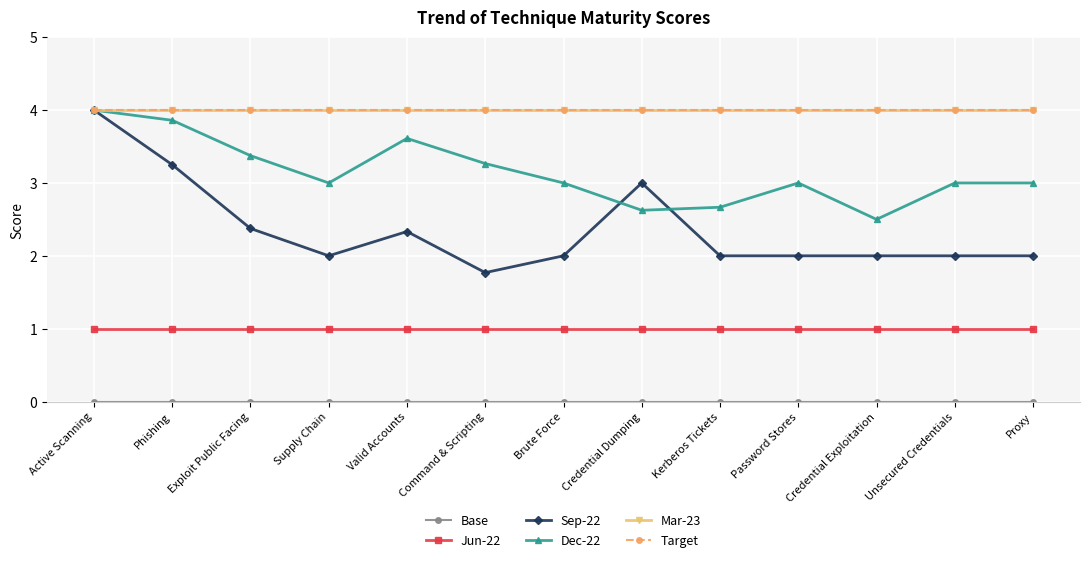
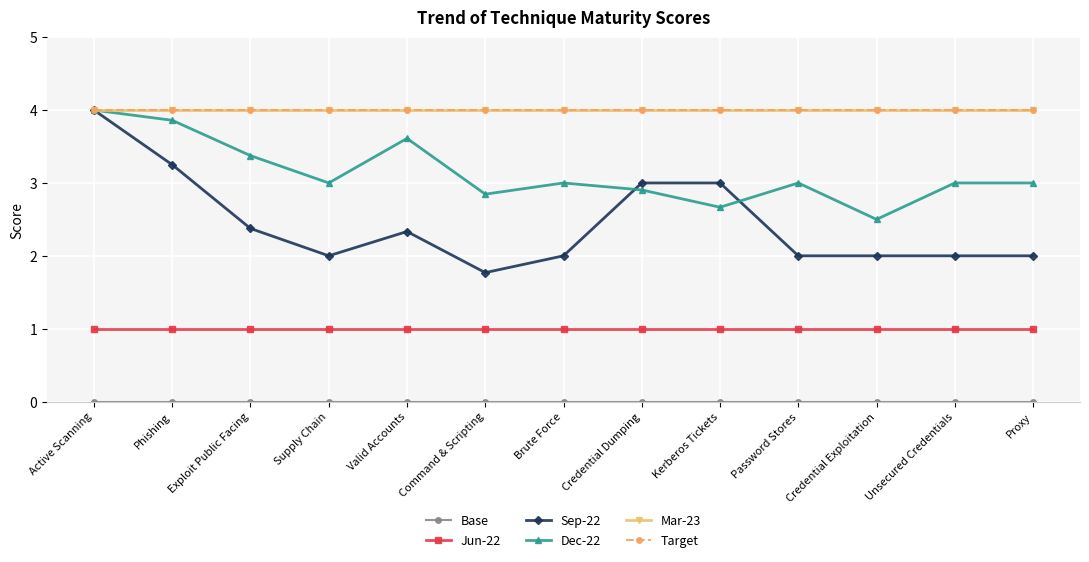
  {
    "Base": {
      "Active Scanning": 0.0,
      "Phishing": 0.0,
      "Exploit Public Facing": 0.0,
      "Supply Chain": 0.0,
      "Valid Accounts": 0.0,
      "Command & Scripting": 0.0,
      "Brute Force": 0.0,
      "Credential Dumping": 0.0,
      "Kerberos Tickets": 0.0,
      "Password Stores": 0.0,
      "Credential Exploitation": 0.0,
      "Unsecured Credentials": 0.0,
      "Proxy": 0.0
    },
    "Jun-22": {
      "Active Scanning": 1.0,
      "Phishing": 1.0,
      "Exploit Public Facing": 1.0,
      "Supply Chain": 1.0,
      "Valid Accounts": 1.0,
      "Command & Scripting": 1.0,
      "Brute Force": 1.0,
      "Credential Dumping": 1.0,
      "Kerberos Tickets": 1.0,
      "Password Stores": 1.0,
      "Credential Exploitation": 1.0,
      "Unsecured Credentials": 1.0,
      "Proxy": 1.0
    },
    "Sep-22": {
      "Phishing": 3.3,
      "Exploit Public Facing": 2.4,
      "Supply Chain": 2,
      "Valid Accounts": 2.3,
      "Command & Scripting": 1.8,
      "Brute Force": 2,
      "Credential Dumping": 3,
-     "Kerberos Tickets": 2,
+     "Kerberos Tickets": 3,
      "Password Stores": 2,
      "Credential Exploitation": 2,
      "Unsecured Credentials": 2,
      "Proxy": 2
    },
    "Dec-22": {
      "Phishing": 3.9,
      "Exploit Public Facing": 3.4,
      "Supply Chain": 3.0,
      "Valid Accounts": 3.6,
-     "Command & Scripting": 3.3,
+     "Command & Scripting": 2.8,
      "Brute Force": 3.0,
-     "Credential Dumping": 2.6,
+     "Credential Dumping": 2.9,
      "Kerberos Tickets": 2.7,
      "Password Stores": 3.0,
      "Credential Exploitation": 2.5,
      "Unsecured Credentials": 3.0,
      "Proxy": 3.0
    },
    "Target": {
      "Phishing": 4.0,
      "Exploit Public Facing": 4.0,
      "Supply Chain": 4.0,
      "Valid Accounts": 4.0,
      "Command & Scripting": 4.0,
      "Brute Force": 4.0,
      "Credential Dumping": 4.0,
      "Kerberos Tickets": 4.0,
      "Password Stores": 4.0,
      "Credential Exploitation": 4.0,
      "Unsecured Credentials": 4.0,
      "Proxy": 4.0
    }
  }
